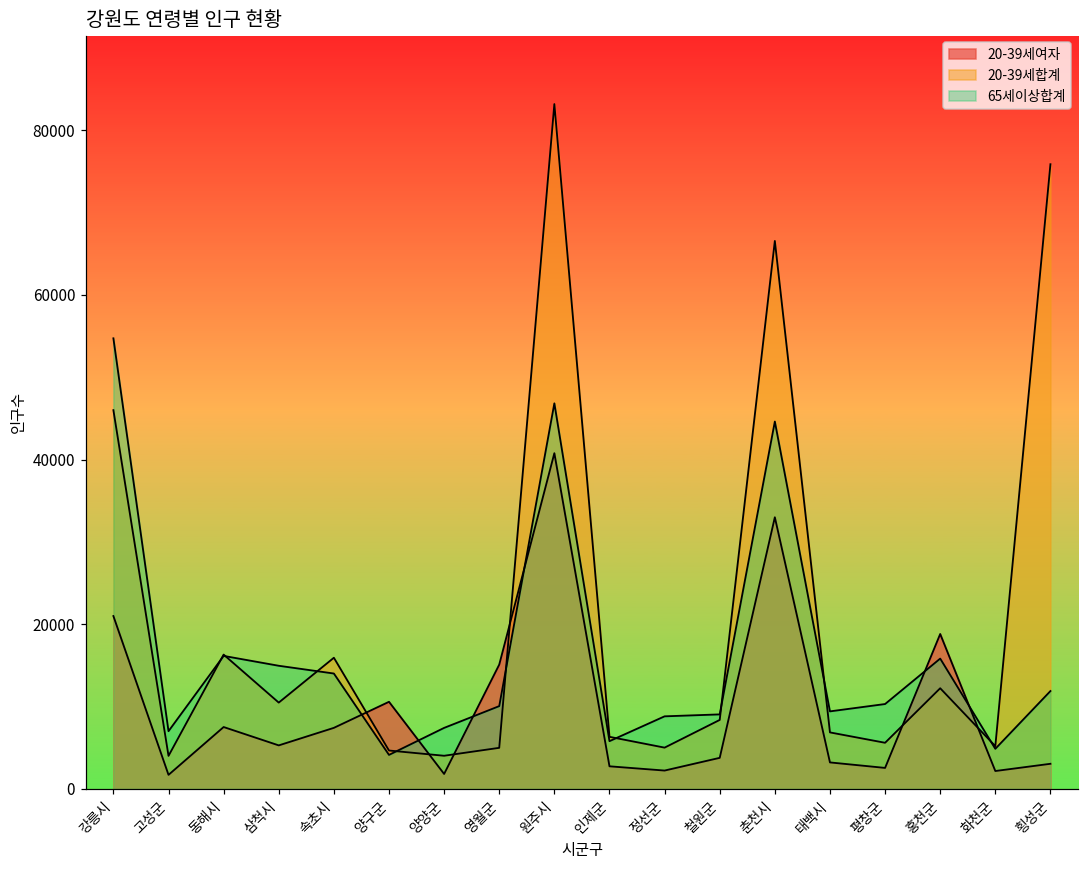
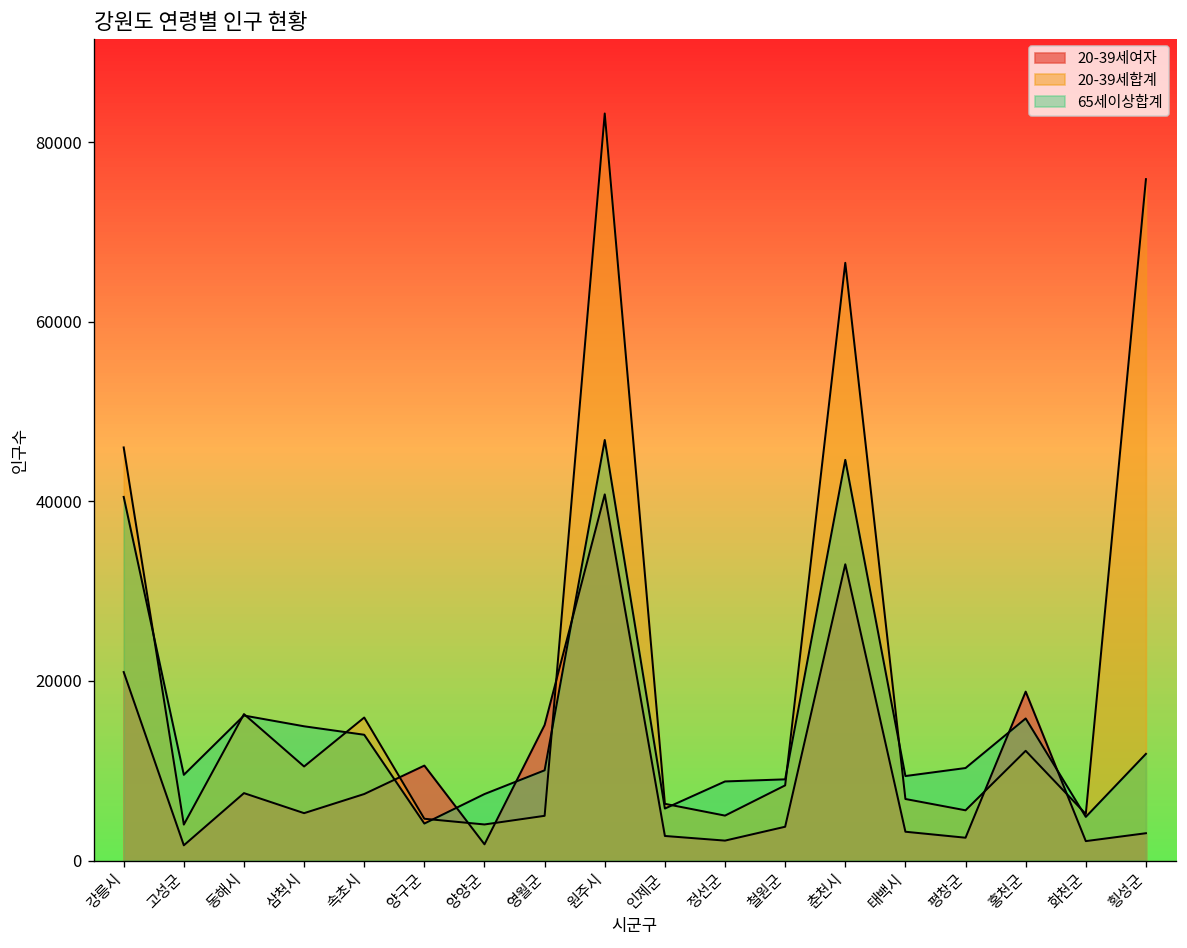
  {
    "20-39세여자": {
      "강릉시": 21000,
      "고성군": 2000,
      "동해시": 8000,
      "삼척시": 5000,
      "속초시": 7000,
      "양구군": 11000,
      "양양군": 2000,
      "영월군": 15000,
      "원주시": 41000,
      "인제군": 3000,
      "정선군": 2000,
      "철원군": 4000,
      "춘천시": 33000,
      "태백시": 3000,
      "평창군": 3000,
      "홍천군": 19000,
      "화천군": 2000,
      "횡성군": 3000
    },
    "20-39세합계": {
      "강릉시": 46000,
      "고성군": 4000,
      "삼척시": 10000,
      "속초시": 16000,
      "양구군": 5000,
      "양양군": 4000,
      "영월군": 5000,
      "원주시": 83000,
      "인제군": 6000,
      "정선군": 5000,
      "철원군": 8000,
      "춘천시": 67000,
      "태백시": 7000,
      "평창군": 6000,
      "홍천군": 12000,
      "횡성군": 76000
    },
    "65세이상합계": {
-     "강릉시": 55000,
-     "고성군": 7000,
+     "강릉시": 40000,
+     "고성군": 10000,
      "삼척시": 15000,
      "속초시": 14000,
      "양구군": 4000,
      "양양군": 7000,
      "영월군": 10000,
      "원주시": 47000,
      "인제군": 6000,
      "정선군": 9000,
      "철원군": 9000,
      "춘천시": 45000,
      "태백시": 9000,
      "평창군": 10000,
      "홍천군": 16000,
      "횡성군": 12000
    }
  }
